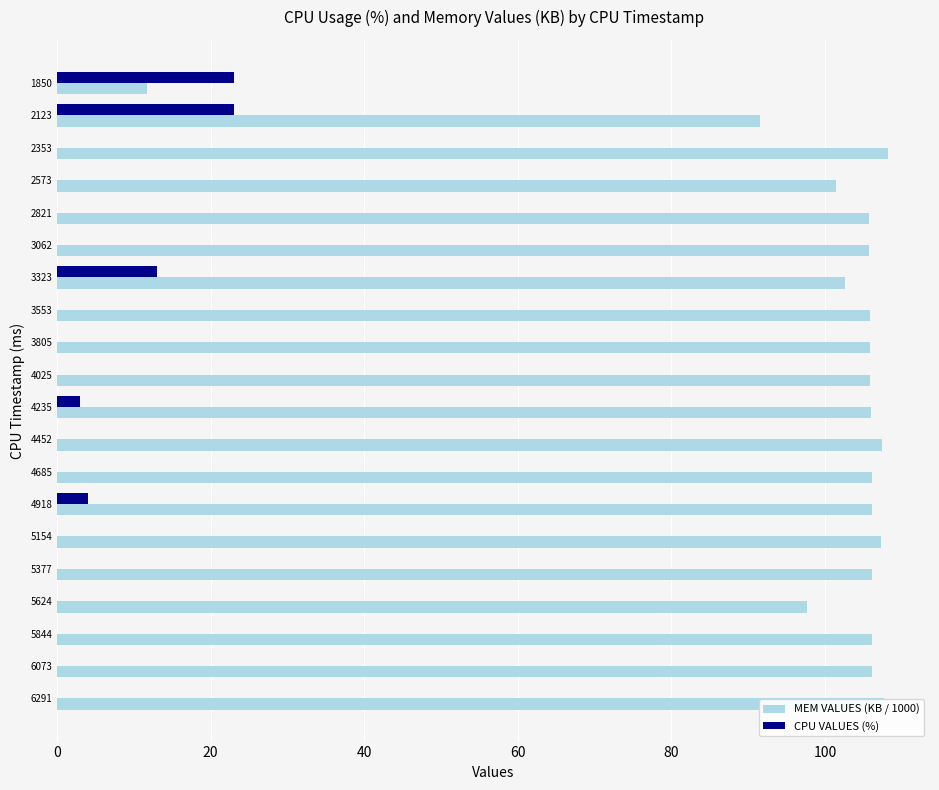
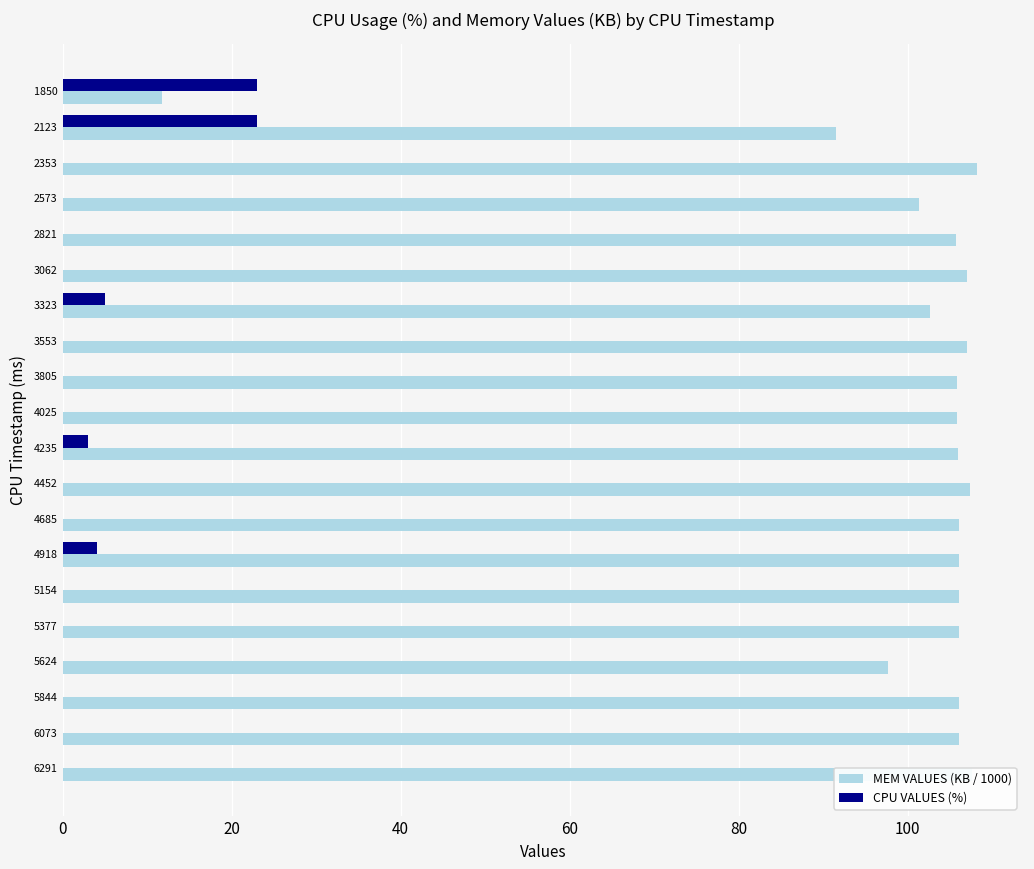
  {
    "MEM VALUES (KB / 1000)": {
      "1850": 12,
      "2123": 92,
      "2353": 108,
      "2573": 101,
      "2821": 106,
-     "3062": 106,
+     "3062": 107,
      "3323": 103,
-     "3553": 106,
+     "3553": 107,
      "3805": 106,
      "4025": 106,
      "4235": 106,
      "4452": 107,
      "4685": 106,
      "4918": 106,
-     "5154": 107,
+     "5154": 106,
      "5377": 106,
      "5624": 98,
      "5844": 106,
      "6073": 106
    },
    "CPU VALUES (%)": {
      "1850": 23,
      "2123": 23,
      "2353": 0,
      "2573": 0,
      "2821": 0,
      "3062": 0,
-     "3323": 13,
+     "3323": 5,
      "3553": 0,
      "3805": 0,
      "4025": 0,
      "4235": 3,
      "4452": 0,
      "4685": 0,
      "4918": 4,
      "5154": 0,
      "5377": 0,
      "5624": 0,
      "5844": 0,
      "6073": 0,
      "6291": 0
    }
  }
